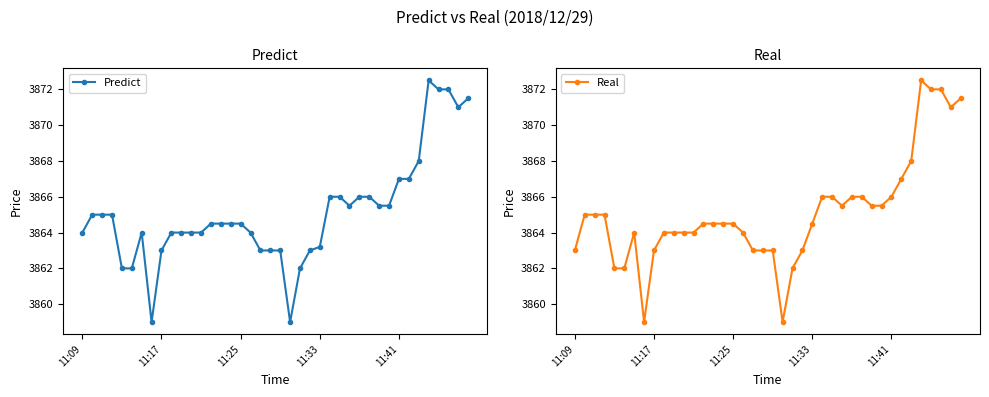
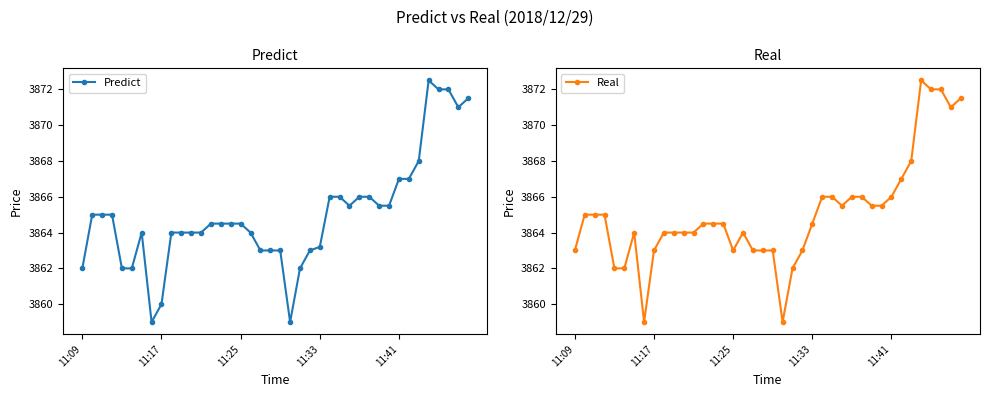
  {
    "Predict": {
-     "11:09": 3864,
-     "11:17": 3863,
+     "11:09": 3862,
+     "11:17": 3860,
      "11:25": 3864.5,
      "11:33": 3863.2,
      "11:41": 3867
    },
    "Real": {
      "11:09": 3863.0,
      "11:17": 3863.0,
-     "11:25": 3864.5,
+     "11:25": 3863.0,
      "11:33": 3864.5,
      "11:41": 3866.0
    }
  }
